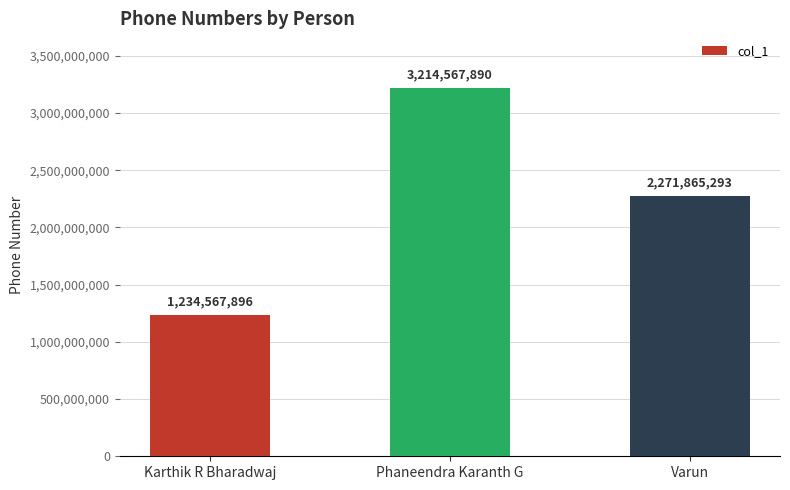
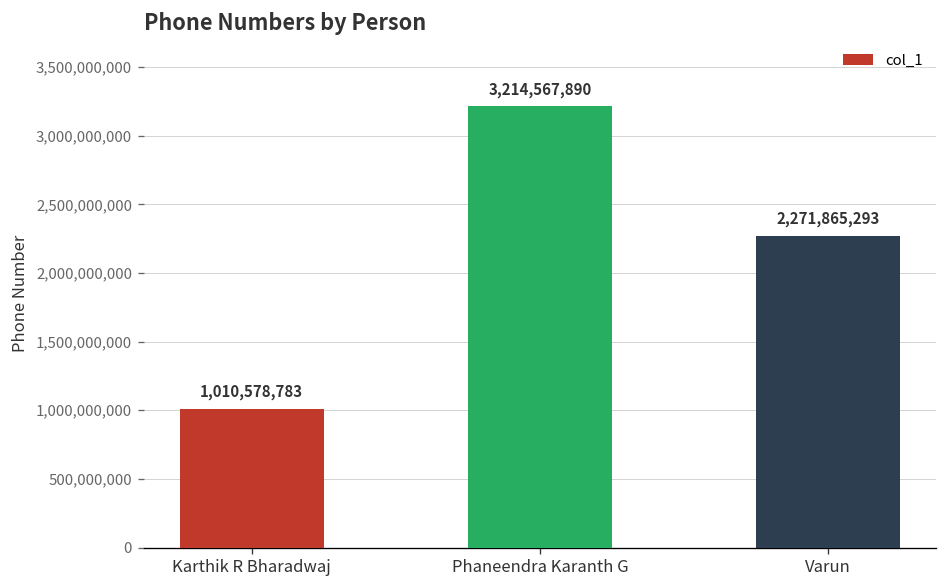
  {
-   "Karthik R Bharadwaj": "1,234,567,896",
+   "Karthik R Bharadwaj": "1,010,578,783",
    "Phaneendra Karanth G": "3,214,567,890",
    "Varun": "2,271,865,293"
  }
